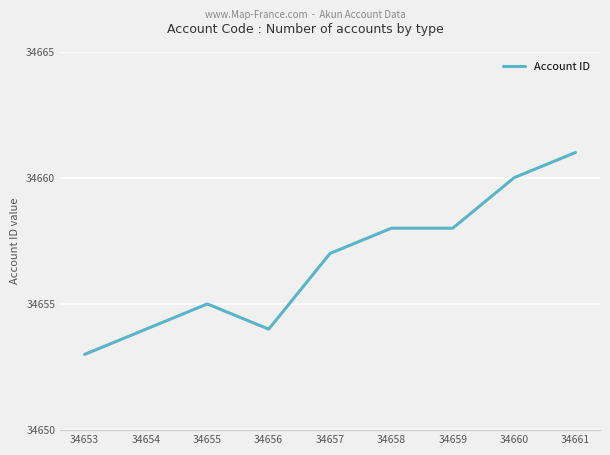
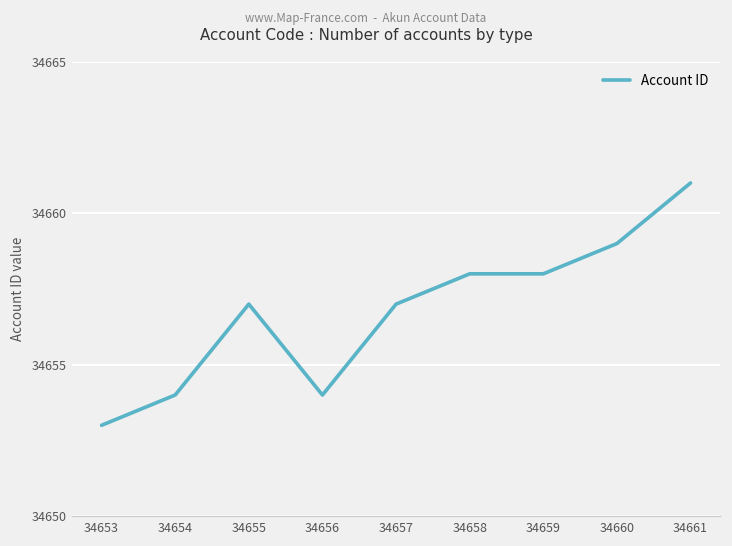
  {
    "34653": 34653,
    "34654": 34654,
-   "34655": 34655,
+   "34655": 34657,
    "34656": 34654,
    "34657": 34657,
    "34658": 34658,
    "34659": 34658,
-   "34660": 34660,
+   "34660": 34659,
    "34661": 34661
  }
